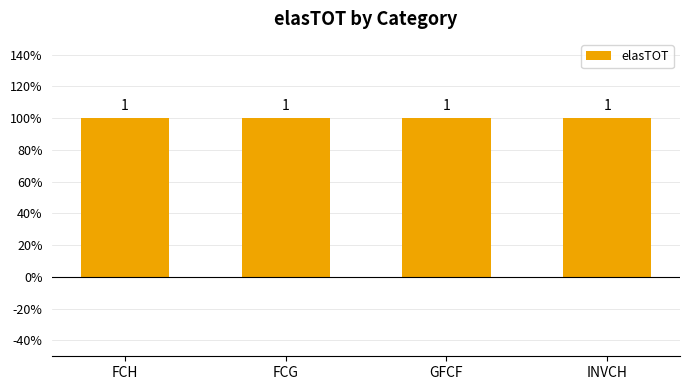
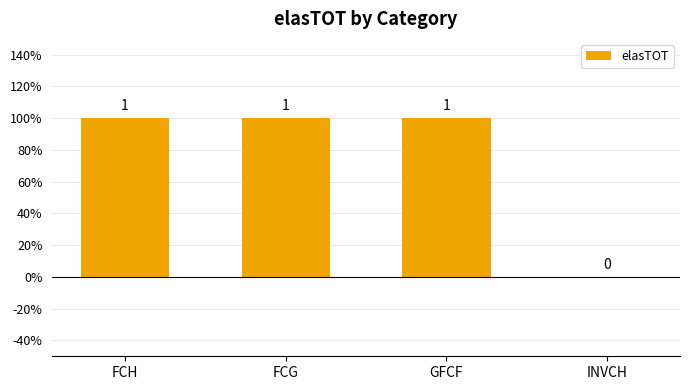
  {
    "FCH": 1,
    "FCG": 1,
    "GFCF": 1,
-   "INVCH": 1
+   "INVCH": 0
  }
